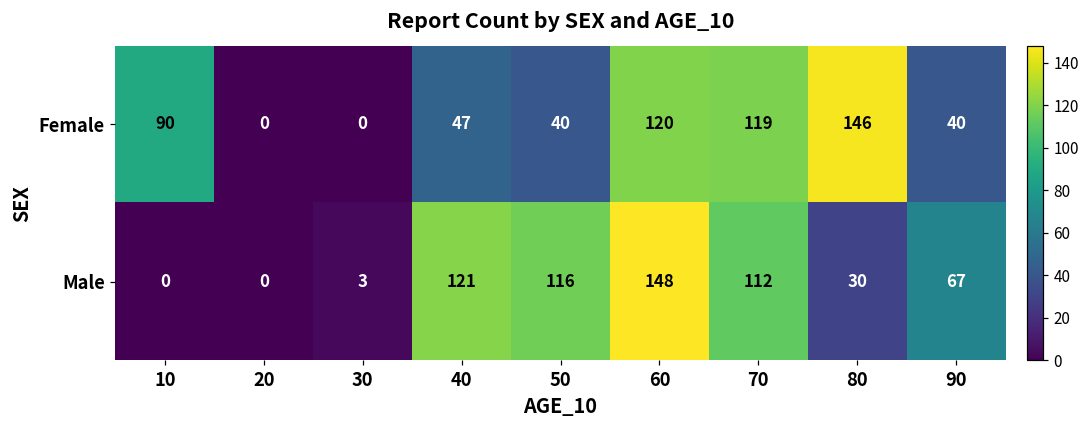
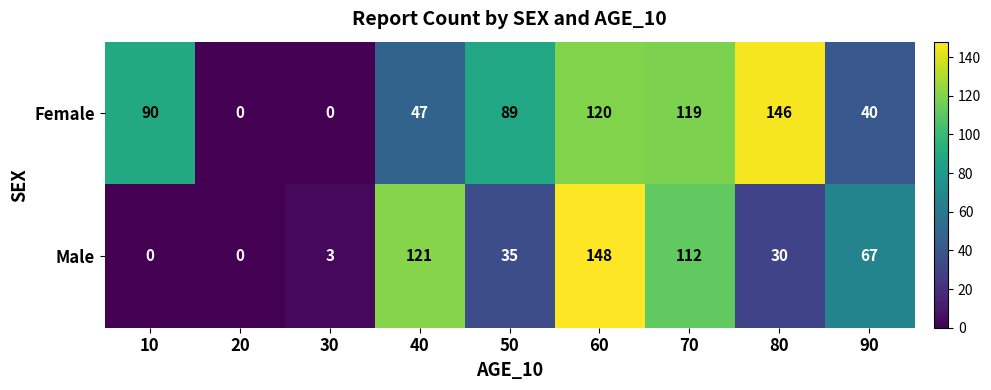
  {
    "Female": {
      "10": 90,
      "20": 0,
      "30": 0,
      "40": 47,
-     "50": 40,
+     "50": 89,
      "60": 120,
      "70": 119,
      "80": 146,
      "90": 40
    },
    "Male": {
      "10": 0,
      "20": 0,
      "30": 3,
      "40": 121,
-     "50": 116,
+     "50": 35,
      "60": 148,
      "70": 112,
      "80": 30,
      "90": 67
    }
  }
